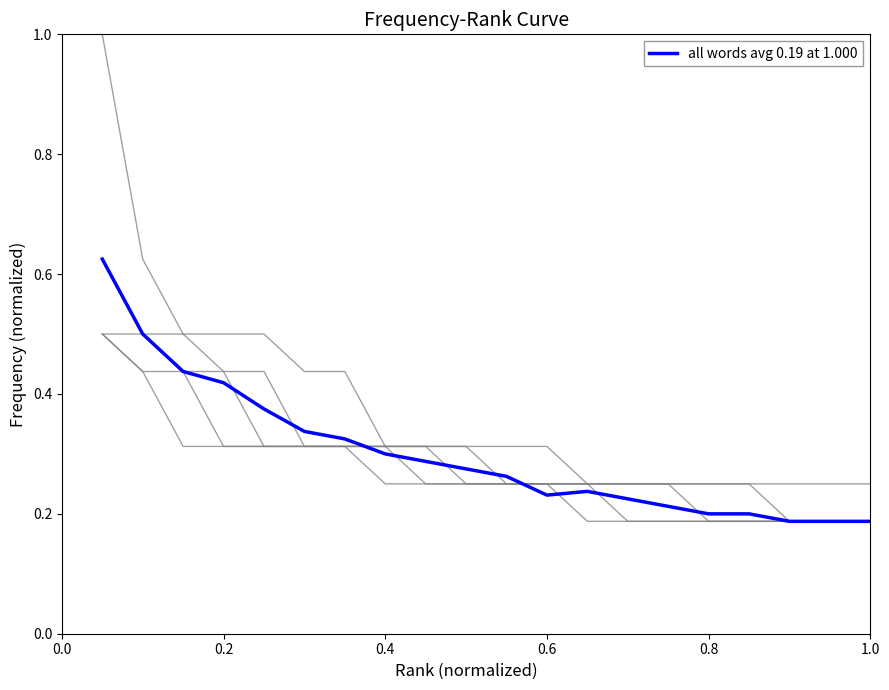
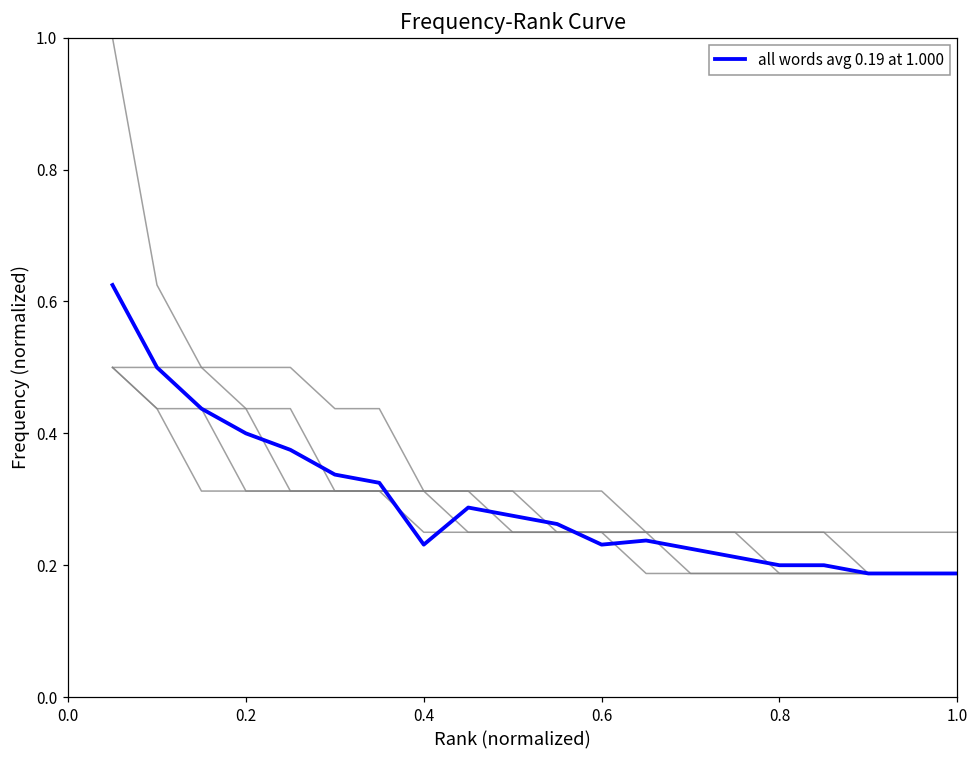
  {
    "all words avg 0.19 at 1.000": {
-     "0.2": 0.42,
-     "0.4": 0.30,
+     "0.2": 0.40,
+     "0.4": 0.23,
      "0.6": 0.23,
      "0.8": 0.20
    }
  }
